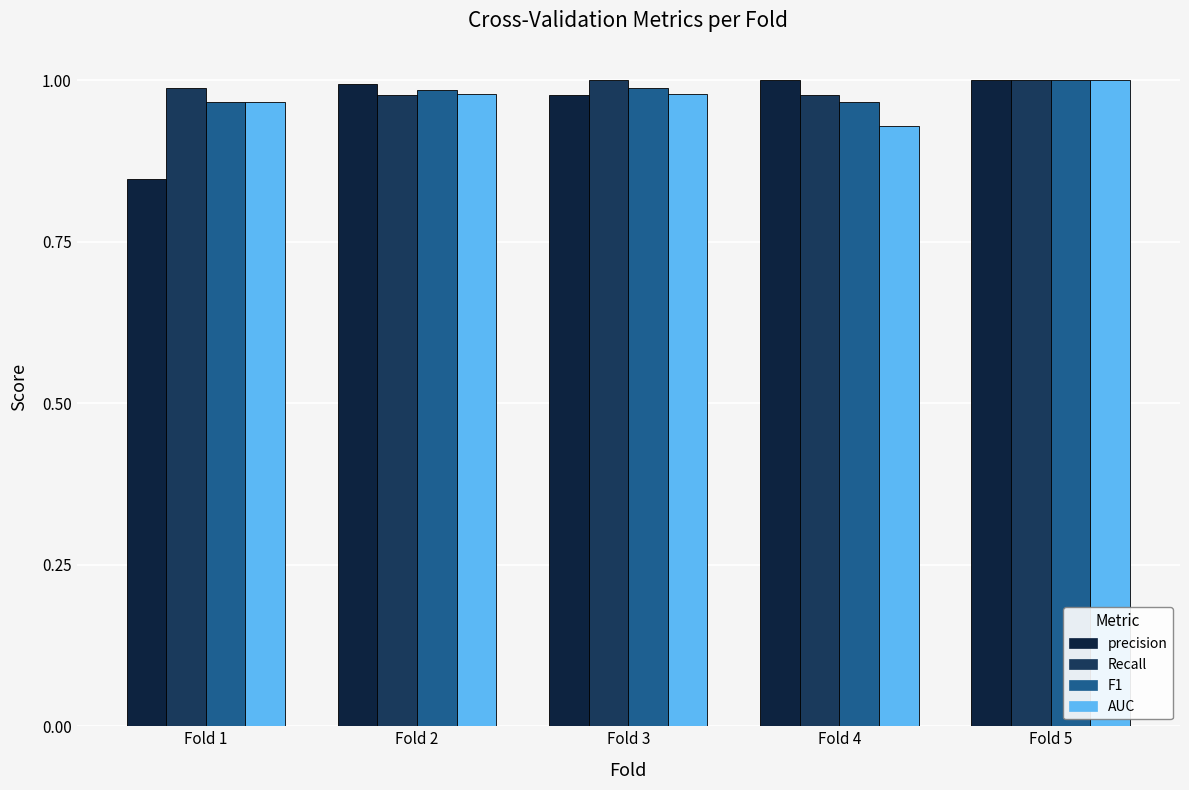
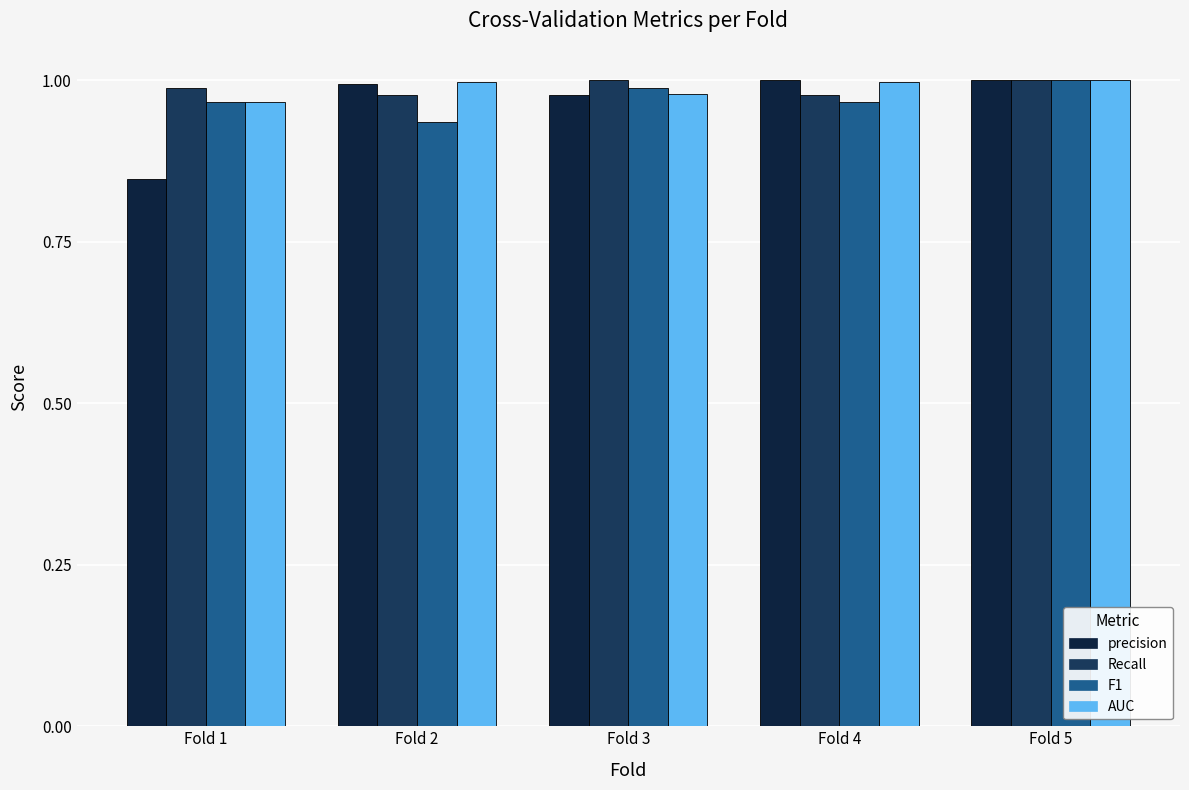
  {
    "F1": {
      "Fold 1": 0.97,
-     "Fold 2": 0.99,
+     "Fold 2": 0.94,
      "Fold 3": 0.99,
      "Fold 4": 0.97,
      "Fold 5": 1.00
    },
    "AUC": {
      "Fold 1": 0.97,
-     "Fold 2": 0.98,
+     "Fold 2": 1.00,
      "Fold 3": 0.98,
-     "Fold 4": 0.93,
+     "Fold 4": 1.00,
      "Fold 5": 1.00
    }
  }
